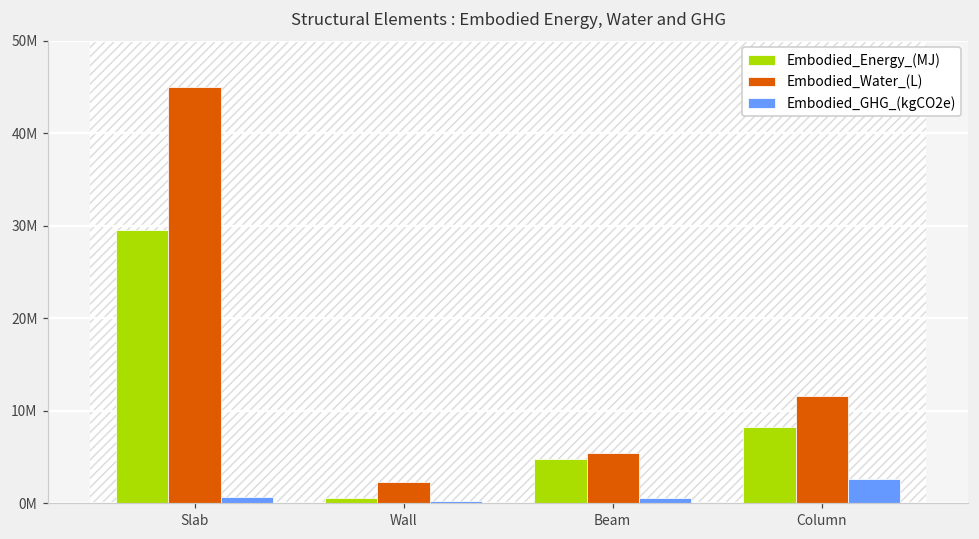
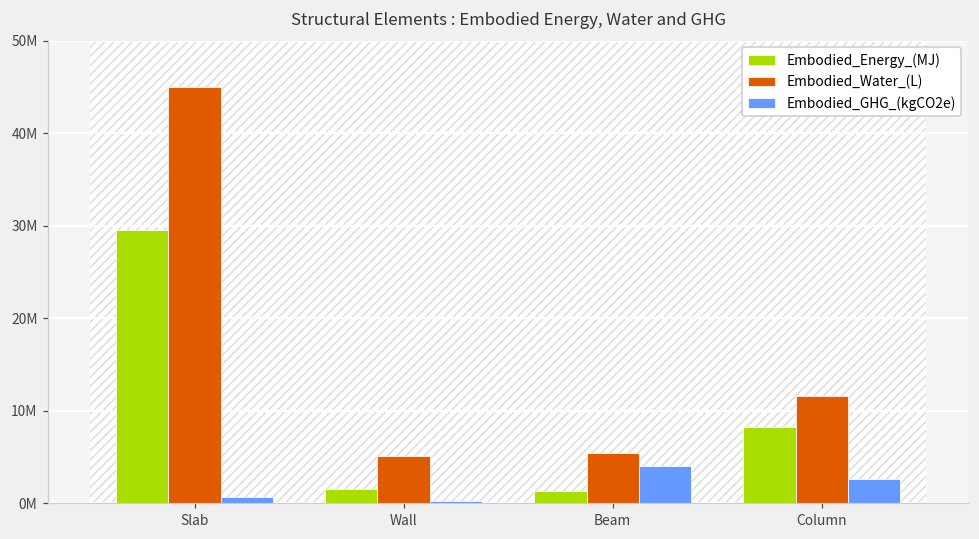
  {
    "Embodied_Energy_(MJ)": {
      "Slab": 29000000,
-     "Wall": 1000000,
-     "Beam": 5000000,
+     "Wall": 2000000,
+     "Beam": 1000000,
      "Column": 8000000
    },
    "Embodied_Water_(L)": {
      "Slab": 45000000,
-     "Wall": 2000000,
+     "Wall": 5000000,
      "Beam": 5000000,
      "Column": 12000000
    },
    "Embodied_GHG_(kgCO2e)": {
      "Slab": 1000000,
-     "Beam": 1000000,
+     "Beam": 4000000,
      "Column": 3000000
    }
  }
